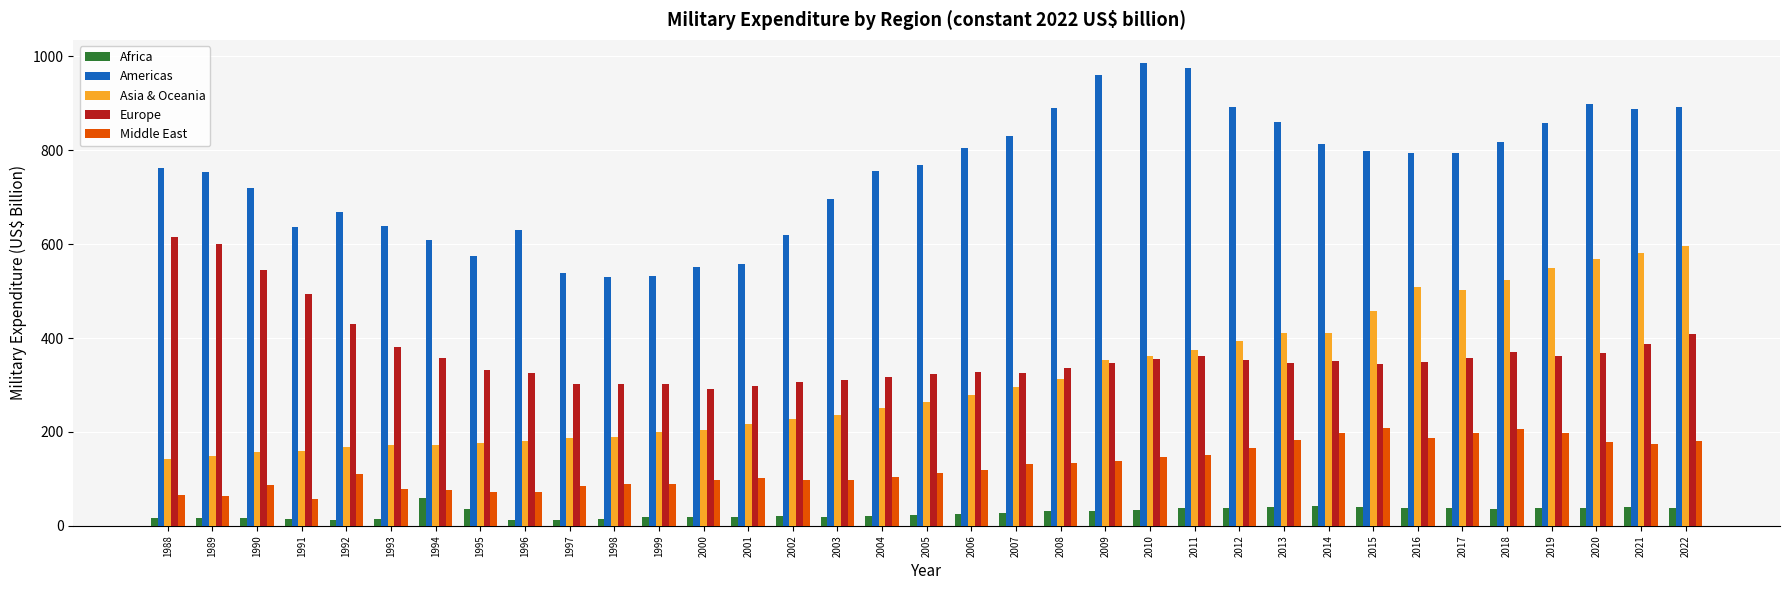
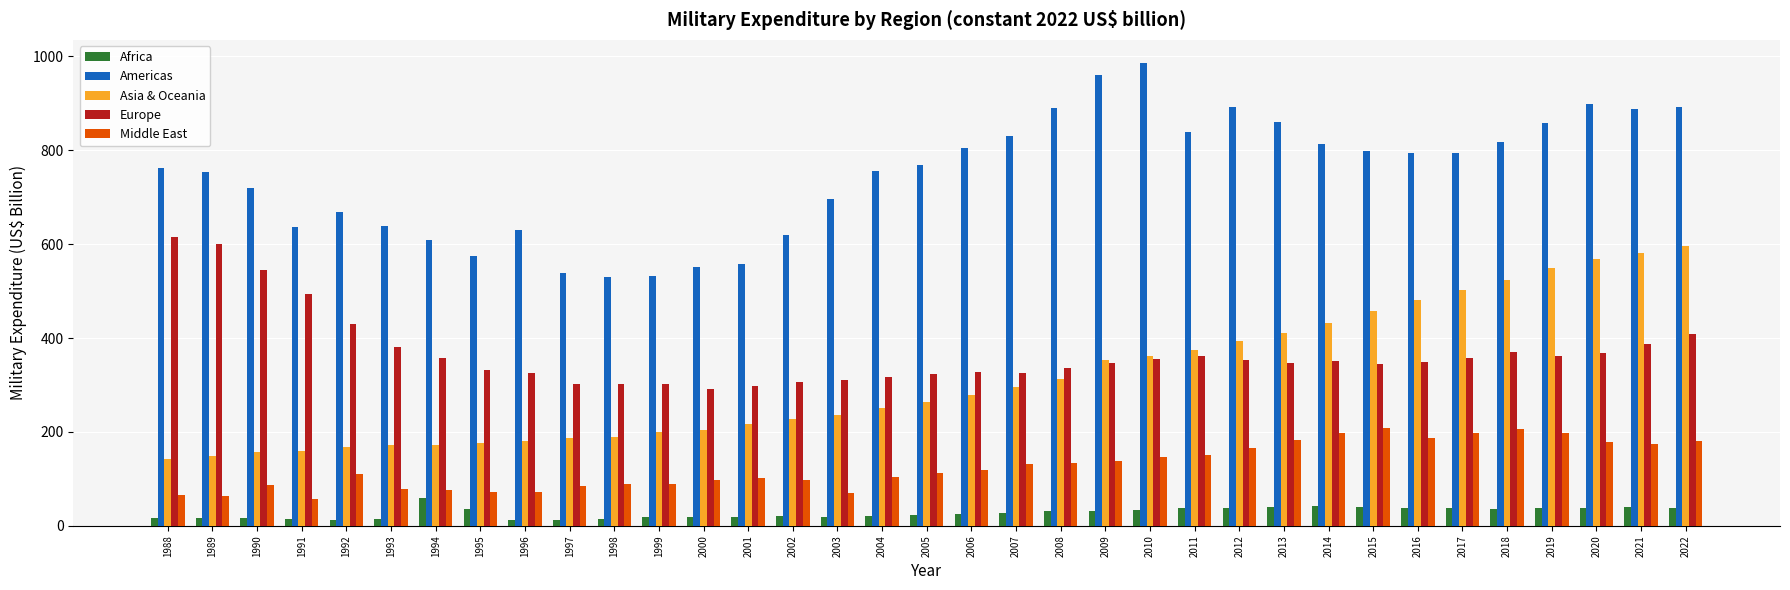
  {
    "Africa": {
      "1988": 20,
      "1989": 20,
      "1990": 20,
      "1991": 10,
      "1992": 10,
      "1993": 20,
      "1994": 60,
      "1995": 40,
      "1996": 10,
      "1997": 10,
      "1998": 10,
      "1999": 20,
      "2000": 20,
      "2001": 20,
      "2002": 20,
      "2003": 20,
      "2004": 20,
      "2005": 20,
      "2006": 30,
      "2007": 30,
      "2008": 30,
      "2009": 30,
      "2010": 30,
      "2011": 40,
      "2012": 40,
      "2013": 40,
      "2014": 40,
      "2015": 40,
      "2016": 40,
      "2017": 40,
      "2018": 40,
      "2019": 40,
      "2020": 40,
      "2021": 40,
      "2022": 40
    },
    "Americas": {
      "1988": 760,
      "1989": 750,
      "1990": 720,
      "1991": 640,
      "1992": 670,
      "1993": 640,
      "1994": 610,
      "1995": 570,
      "1996": 630,
      "1997": 540,
      "1998": 530,
      "1999": 530,
      "2000": 550,
      "2001": 560,
      "2002": 620,
      "2003": 700,
      "2004": 760,
      "2005": 770,
      "2006": 800,
      "2007": 830,
      "2008": 890,
      "2009": 960,
      "2010": 990,
-     "2011": 980,
+     "2011": 840,
      "2012": 890,
      "2013": 860,
      "2014": 810,
      "2015": 800,
      "2016": 790,
      "2017": 790,
      "2018": 820,
      "2019": 860,
      "2020": 900,
      "2021": 890,
      "2022": 890
    },
    "Asia & Oceania": {
      "1988": 140,
      "1989": 150,
      "1990": 160,
      "1991": 160,
      "1992": 170,
      "1993": 170,
      "1994": 170,
      "1995": 180,
      "1996": 180,
      "1997": 190,
      "1998": 190,
      "1999": 200,
      "2000": 200,
      "2001": 220,
      "2002": 230,
      "2003": 240,
      "2004": 250,
      "2005": 260,
      "2006": 280,
      "2007": 300,
      "2008": 310,
      "2009": 350,
      "2010": 360,
      "2011": 380,
      "2012": 390,
      "2013": 410,
-     "2014": 410,
+     "2014": 430,
      "2015": 460,
-     "2016": 510,
+     "2016": 480,
      "2017": 500,
      "2018": 520,
      "2019": 550,
      "2020": 570,
      "2021": 580,
      "2022": 600
    },
    "Europe": {
      "1988": 620,
      "1989": 600,
      "1990": 550,
      "1991": 490,
      "1992": 430,
      "1993": 380,
      "1994": 360,
      "1995": 330,
      "1996": 330,
      "1997": 300,
      "1998": 300,
      "1999": 300,
      "2000": 290,
      "2001": 300,
      "2002": 310,
      "2003": 310,
      "2004": 320,
      "2005": 320,
      "2006": 330,
      "2007": 330,
      "2008": 340,
      "2009": 350,
      "2010": 360,
      "2011": 360,
      "2012": 350,
      "2013": 350,
      "2014": 350,
      "2015": 340,
      "2016": 350,
      "2017": 360,
      "2018": 370,
      "2019": 360,
      "2020": 370,
      "2021": 390,
      "2022": 410
    },
    "Middle East": {
      "1988": 70,
      "1989": 60,
      "1990": 90,
      "1991": 60,
      "1992": 110,
      "1993": 80,
      "1994": 80,
      "1995": 70,
      "1996": 70,
      "1997": 80,
      "1998": 90,
      "1999": 90,
      "2000": 100,
      "2001": 100,
      "2002": 100,
-     "2003": 100,
+     "2003": 70,
      "2004": 100,
      "2005": 110,
      "2006": 120,
      "2007": 130,
      "2008": 130,
      "2009": 140,
      "2010": 150,
      "2011": 150,
      "2012": 160,
      "2013": 180,
      "2014": 200,
      "2015": 210,
      "2016": 190,
      "2017": 200,
      "2018": 210,
      "2019": 200,
      "2020": 180,
      "2021": 170,
      "2022": 180
    }
  }
